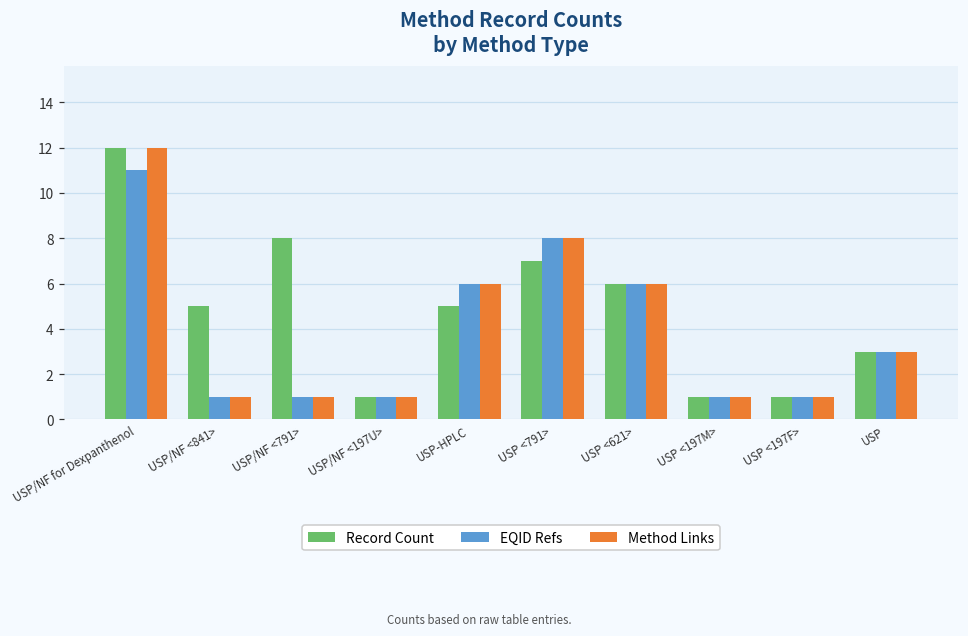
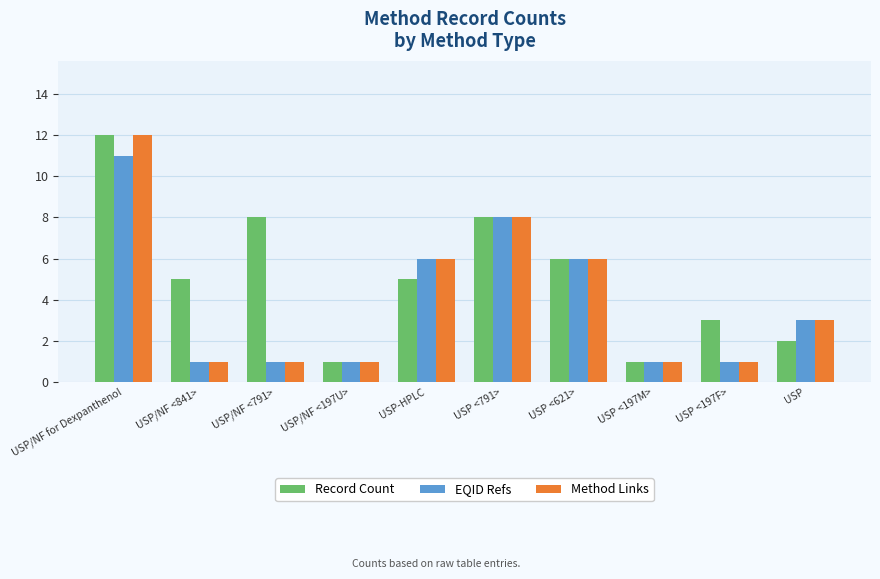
  {
    "Record Count": {
      "USP/NF for Dexpanthenol": 12,
      "USP/NF <841>": 5,
      "USP/NF <791>": 8,
      "USP/NF <197U>": 1,
      "USP-HPLC": 5,
-     "USP <791>": 7,
+     "USP <791>": 8,
      "USP <621>": 6,
      "USP <197M>": 1,
-     "USP <197F>": 1,
-     "USP": 3
+     "USP <197F>": 3,
+     "USP": 2
    },
    "EQID Refs": {
      "USP/NF for Dexpanthenol": 11,
      "USP/NF <841>": 1,
      "USP/NF <791>": 1,
      "USP/NF <197U>": 1,
      "USP-HPLC": 6,
      "USP <791>": 8,
      "USP <621>": 6,
      "USP <197M>": 1,
      "USP <197F>": 1,
      "USP": 3
    },
    "Method Links": {
      "USP/NF for Dexpanthenol": 12,
      "USP/NF <841>": 1,
      "USP/NF <791>": 1,
      "USP/NF <197U>": 1,
      "USP-HPLC": 6,
      "USP <791>": 8,
      "USP <621>": 6,
      "USP <197M>": 1,
      "USP <197F>": 1,
      "USP": 3
    }
  }
